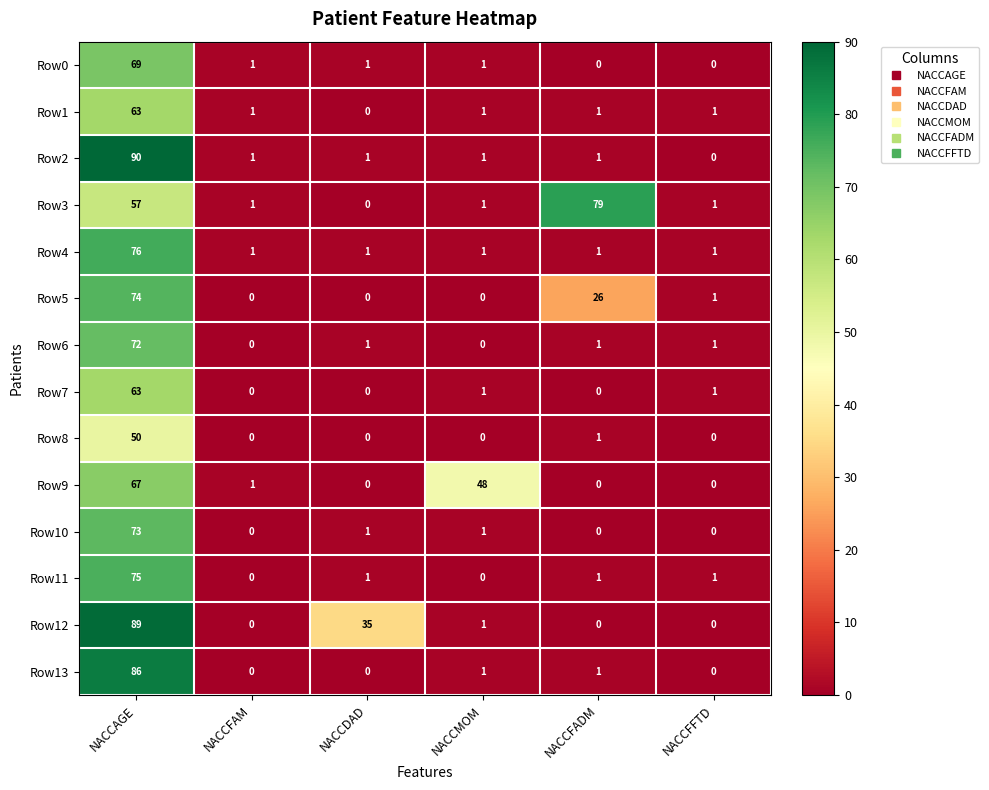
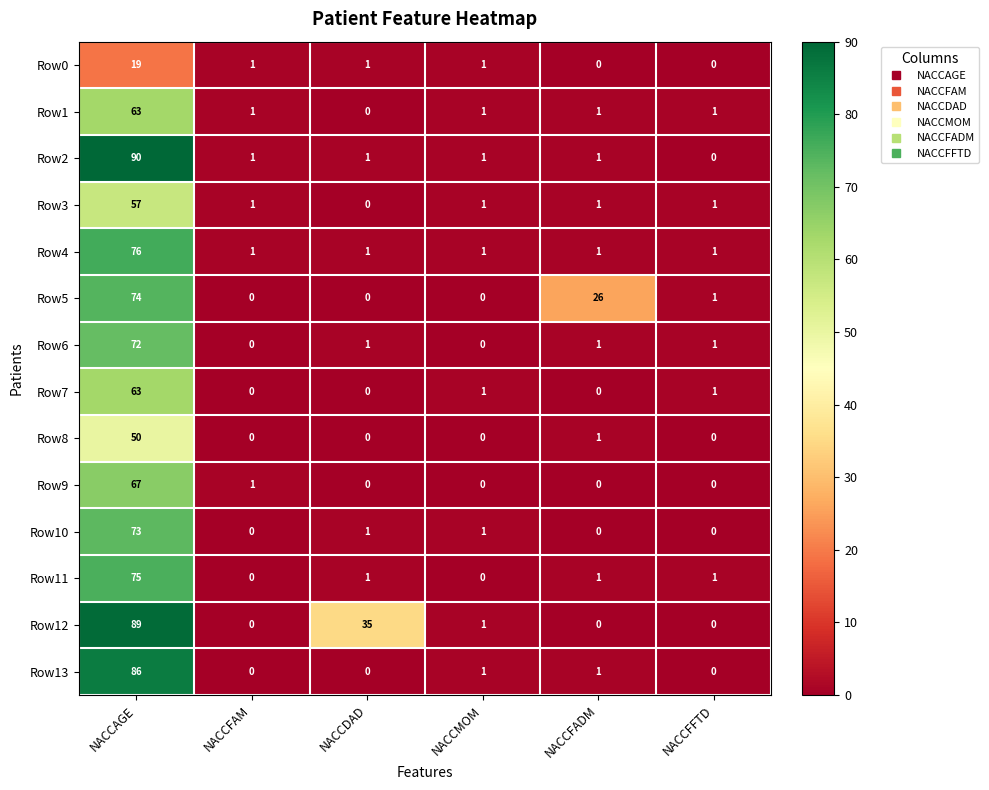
  {
    "Row0": {
-     "NACCAGE": 69,
+     "NACCAGE": 19,
      "NACCFAM": 1,
      "NACCDAD": 1,
      "NACCMOM": 1,
      "NACCFADM": 0,
      "NACCFFTD": 0
    },
    "Row1": {
      "NACCAGE": 63,
      "NACCFAM": 1,
      "NACCDAD": 0,
      "NACCMOM": 1,
      "NACCFADM": 1,
      "NACCFFTD": 1
    },
    "Row2": {
      "NACCAGE": 90,
      "NACCFAM": 1,
      "NACCDAD": 1,
      "NACCMOM": 1,
      "NACCFADM": 1,
      "NACCFFTD": 0
    },
    "Row3": {
      "NACCAGE": 57,
      "NACCFAM": 1,
      "NACCDAD": 0,
      "NACCMOM": 1,
-     "NACCFADM": 79,
+     "NACCFADM": 1,
      "NACCFFTD": 1
    },
    "Row4": {
      "NACCAGE": 76,
      "NACCFAM": 1,
      "NACCDAD": 1,
      "NACCMOM": 1,
      "NACCFADM": 1,
      "NACCFFTD": 1
    },
    "Row5": {
      "NACCAGE": 74,
      "NACCFAM": 0,
      "NACCDAD": 0,
      "NACCMOM": 0,
      "NACCFADM": 26,
      "NACCFFTD": 1
    },
    "Row6": {
      "NACCAGE": 72,
      "NACCFAM": 0,
      "NACCDAD": 1,
      "NACCMOM": 0,
      "NACCFADM": 1,
      "NACCFFTD": 1
    },
    "Row7": {
      "NACCAGE": 63,
      "NACCFAM": 0,
      "NACCDAD": 0,
      "NACCMOM": 1,
      "NACCFADM": 0,
      "NACCFFTD": 1
    },
    "Row8": {
      "NACCAGE": 50,
      "NACCFAM": 0,
      "NACCDAD": 0,
      "NACCMOM": 0,
      "NACCFADM": 1,
      "NACCFFTD": 0
    },
    "Row9": {
      "NACCAGE": 67,
      "NACCFAM": 1,
      "NACCDAD": 0,
-     "NACCMOM": 48,
+     "NACCMOM": 0,
      "NACCFADM": 0,
      "NACCFFTD": 0
    },
    "Row10": {
      "NACCAGE": 73,
      "NACCFAM": 0,
      "NACCDAD": 1,
      "NACCMOM": 1,
      "NACCFADM": 0,
      "NACCFFTD": 0
    },
    "Row11": {
      "NACCAGE": 75,
      "NACCFAM": 0,
      "NACCDAD": 1,
      "NACCMOM": 0,
      "NACCFADM": 1,
      "NACCFFTD": 1
    },
    "Row12": {
      "NACCAGE": 89,
      "NACCFAM": 0,
      "NACCDAD": 35,
      "NACCMOM": 1,
      "NACCFADM": 0,
      "NACCFFTD": 0
    },
    "Row13": {
      "NACCAGE": 86,
      "NACCFAM": 0,
      "NACCDAD": 0,
      "NACCMOM": 1,
      "NACCFADM": 1,
      "NACCFFTD": 0
    }
  }
